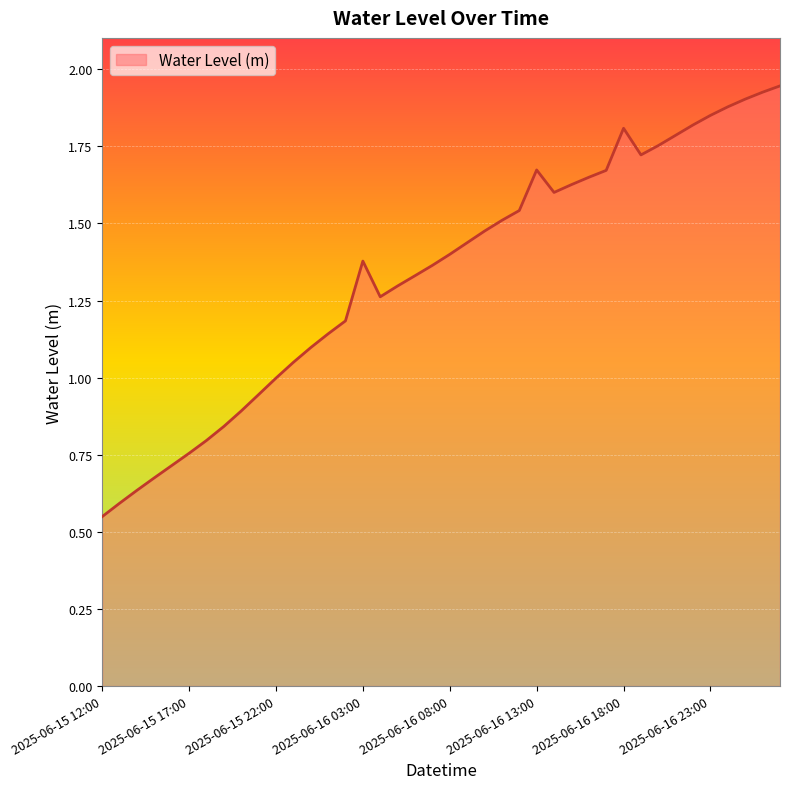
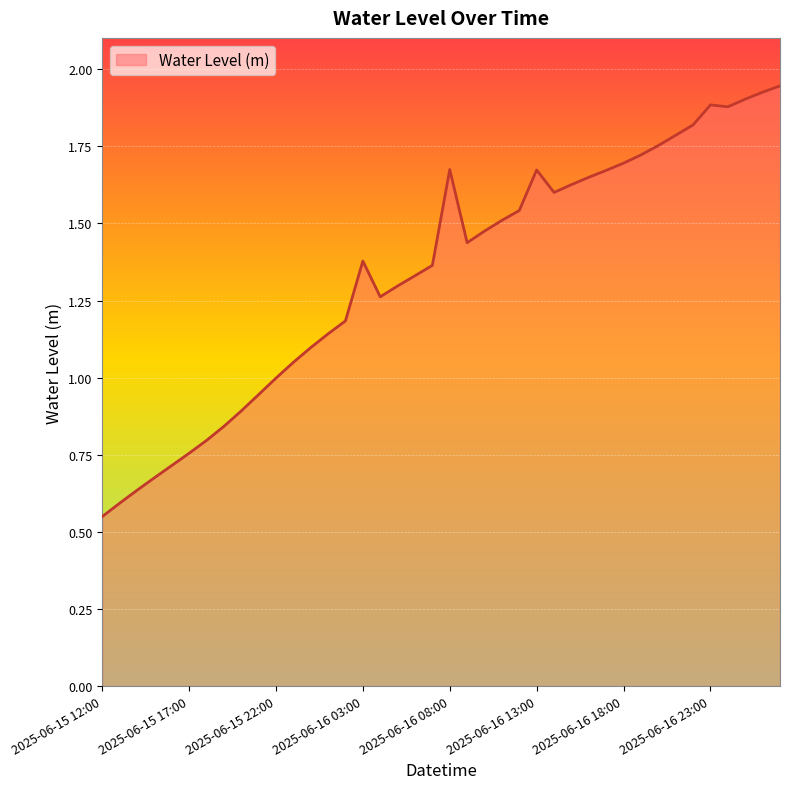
  {
    "2025-06-15 12:00": 0.55,
    "2025-06-15 17:00": 0.75,
    "2025-06-15 22:00": 1.00,
    "2025-06-16 03:00": 1.38,
-   "2025-06-16 08:00": 1.40,
+   "2025-06-16 08:00": 1.67,
    "2025-06-16 13:00": 1.67,
-   "2025-06-16 18:00": 1.81,
-   "2025-06-16 23:00": 1.85
+   "2025-06-16 18:00": 1.70,
+   "2025-06-16 23:00": 1.88
  }
